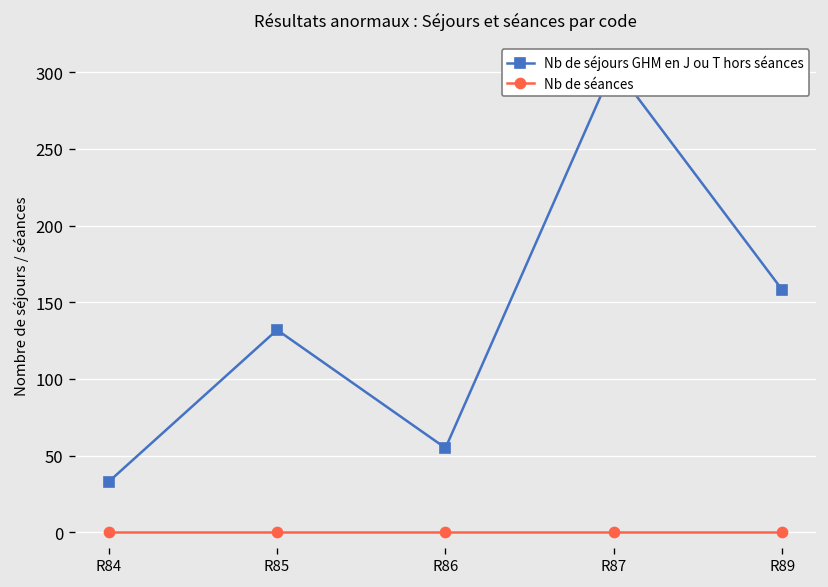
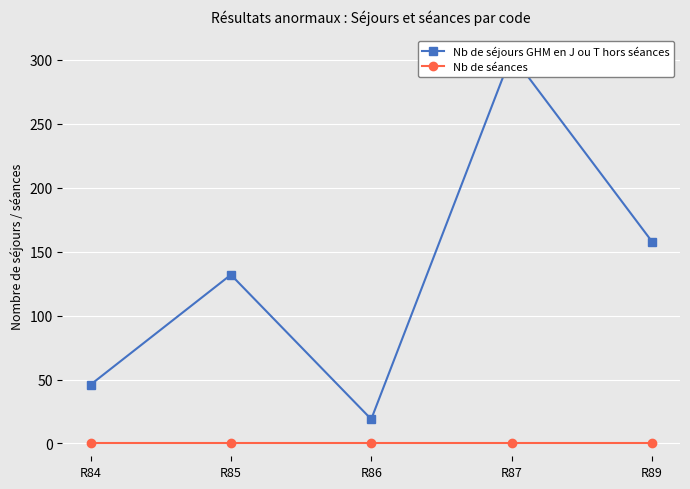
  {
    "Nb de séjours GHM en J ou T hors séances": {
-     "R84": 33,
+     "R84": 46,
      "R85": 132,
-     "R86": 55,
+     "R86": 19,
      "R89": 158
    },
    "Nb de séances": {
      "R84": 0,
      "R85": 0,
      "R86": 0,
      "R87": 0,
      "R89": 0
    }
  }
